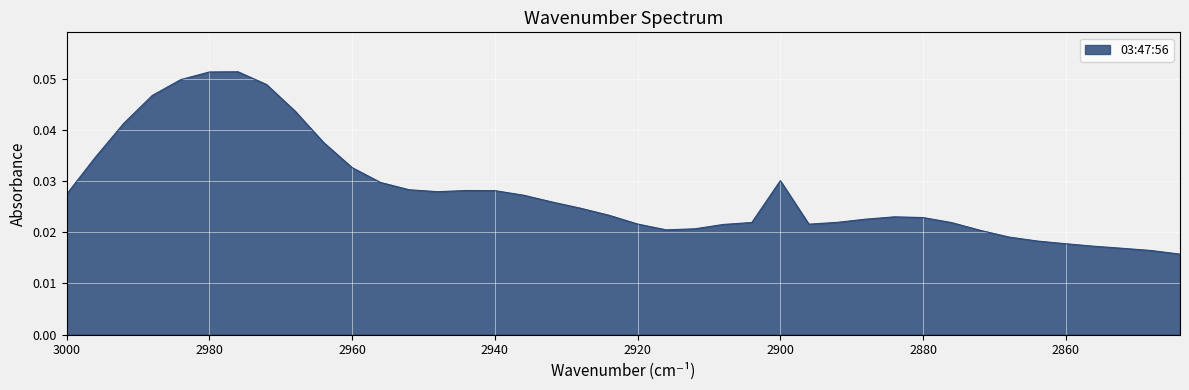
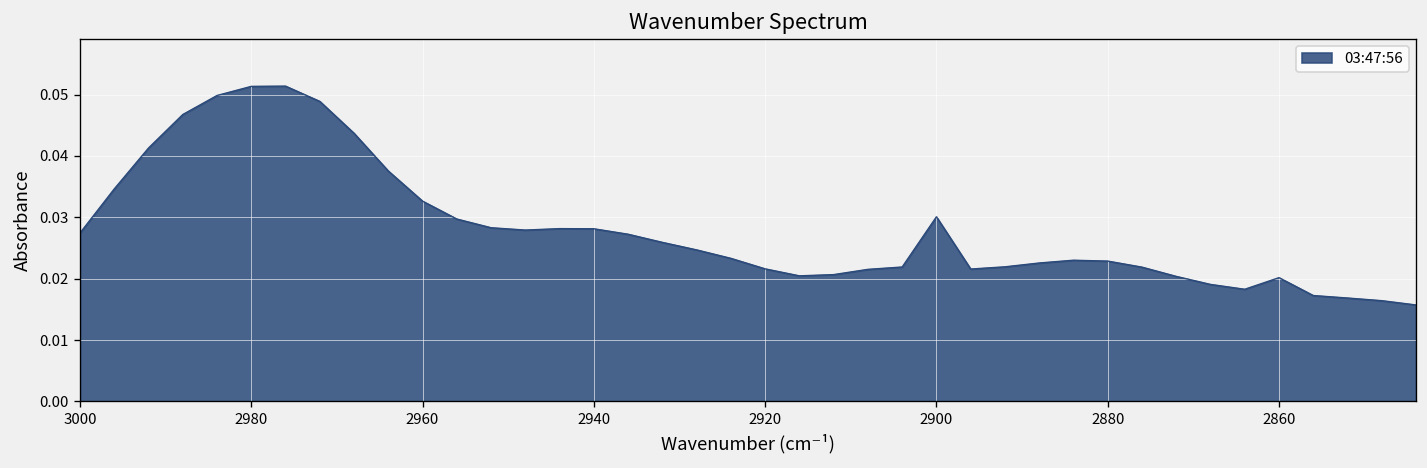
  {
    "3000": 0.027,
    "2980": 0.051,
    "2960": 0.033,
    "2940": 0.028,
    "2920": 0.022,
    "2900": 0.030,
    "2880": 0.023,
-   "2860": 0.018
+   "2860": 0.020
  }
